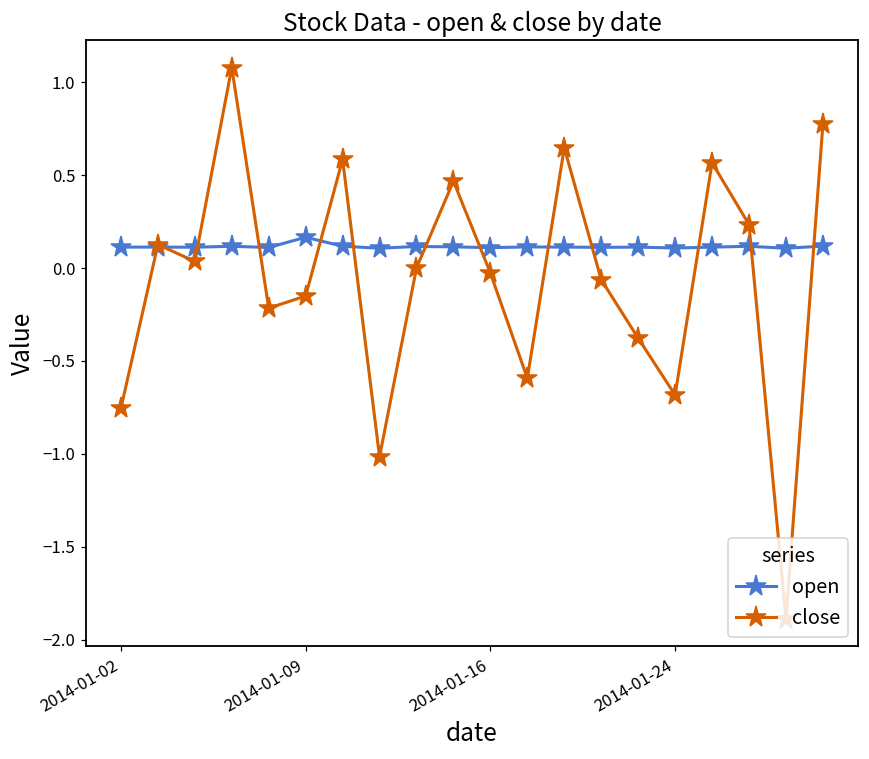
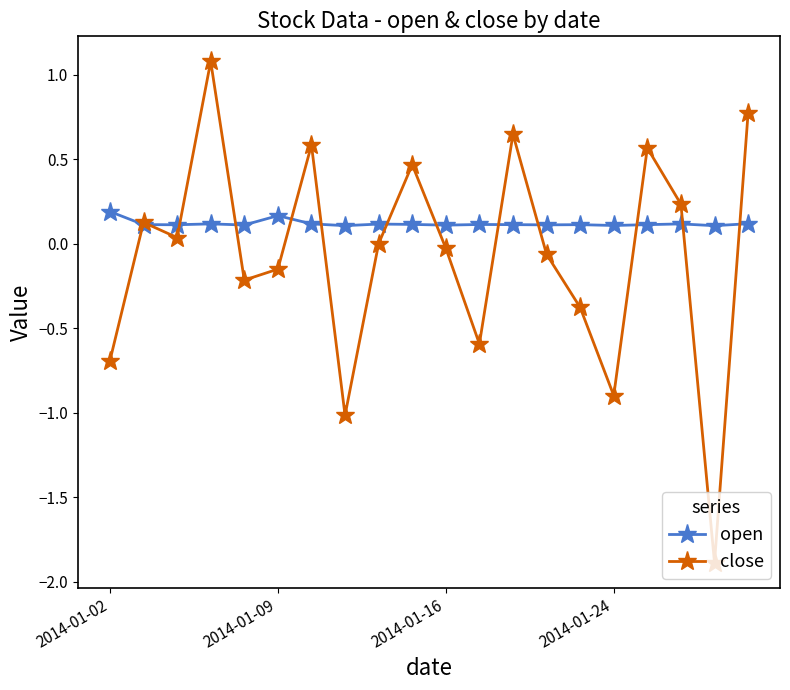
  {
    "open": {
-     "2014-01-02": 0.11,
+     "2014-01-02": 0.19,
      "2014-01-09": 0.17,
      "2014-01-16": 0.11,
      "2014-01-24": 0.11
    },
    "close": {
-     "2014-01-02": -0.76,
+     "2014-01-02": -0.69,
      "2014-01-09": -0.15,
      "2014-01-16": -0.03,
-     "2014-01-24": -0.68
+     "2014-01-24": -0.90
    }
  }
